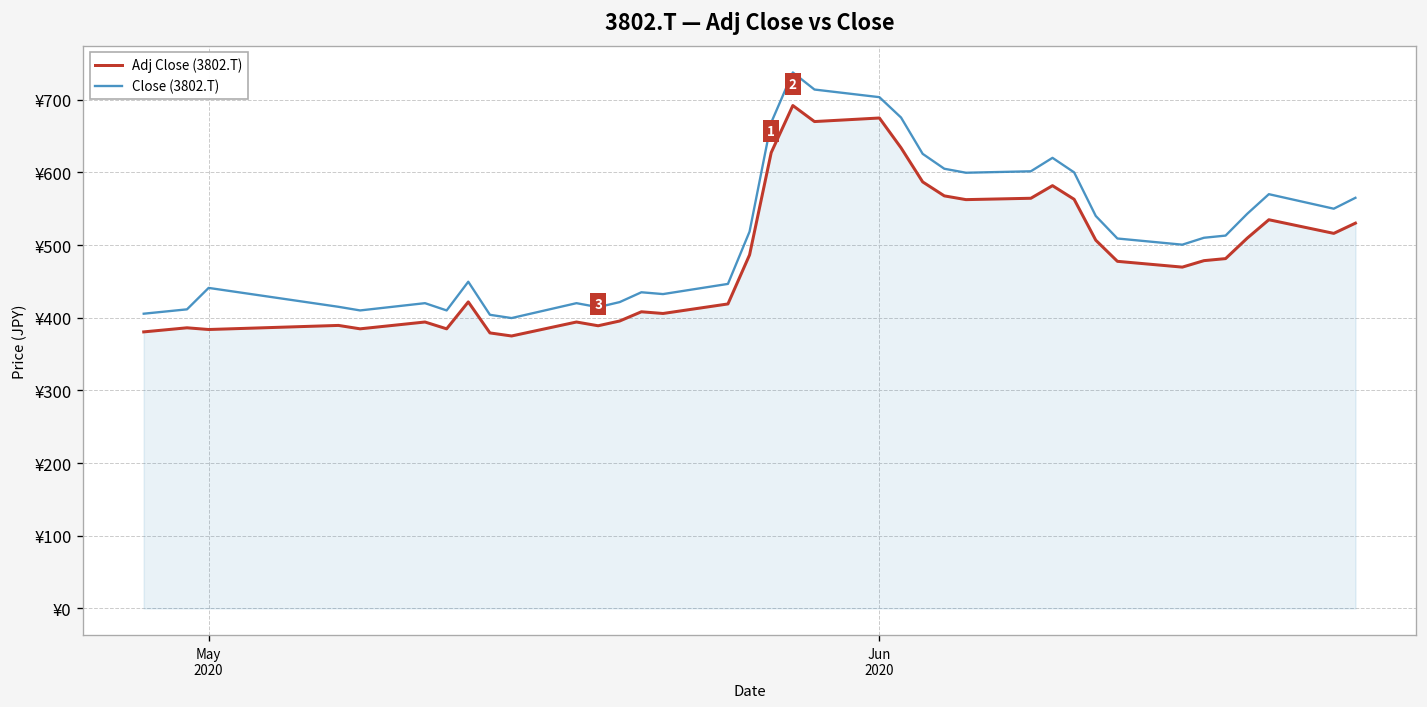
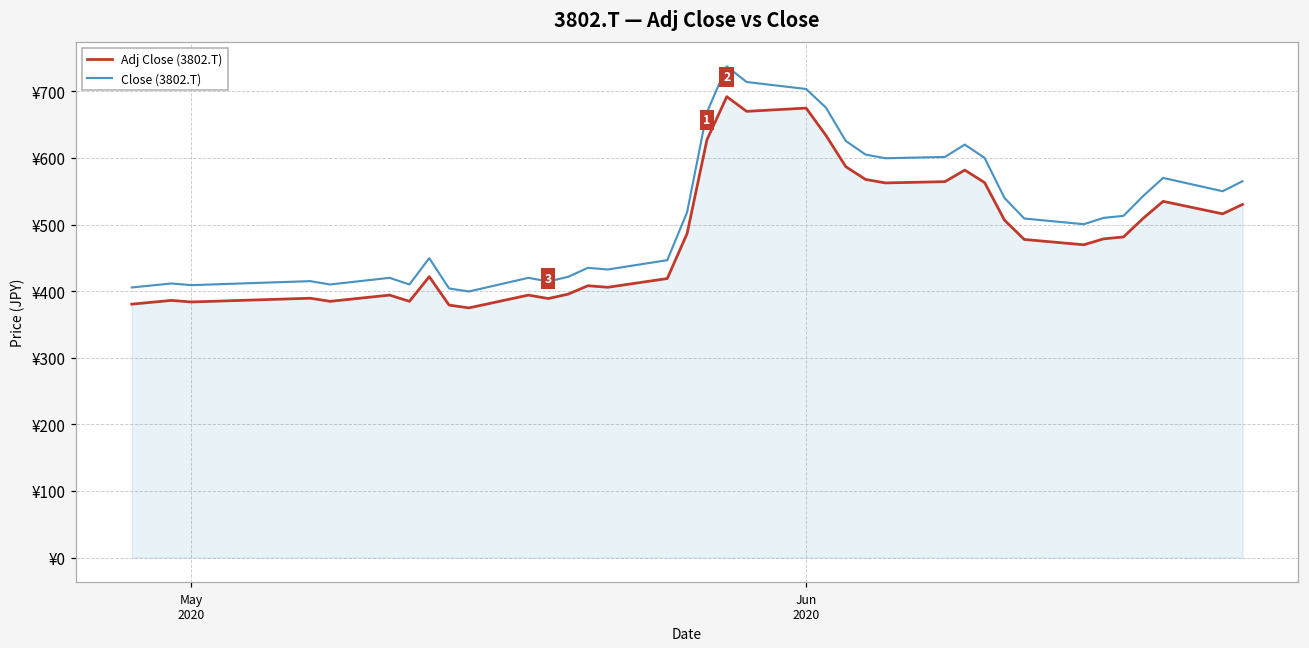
  {
    "Adj Close (3802.T)": {
      "May 2020": "¥380",
      "Jun 2020": "¥670"
    },
    "Close (3802.T)": {
-     "May 2020": "¥440",
+     "May 2020": "¥410",
      "Jun 2020": "¥700"
    }
  }
